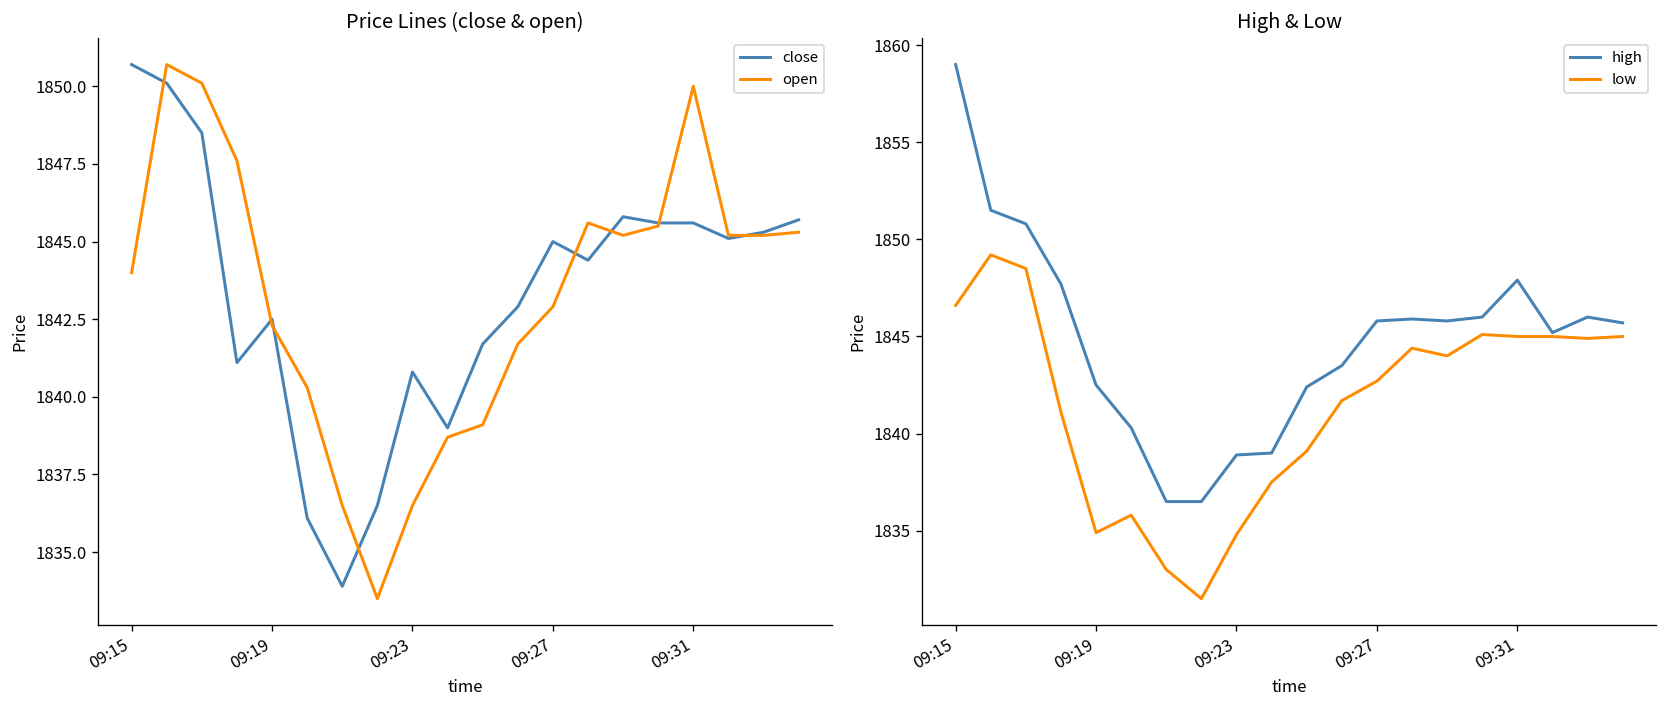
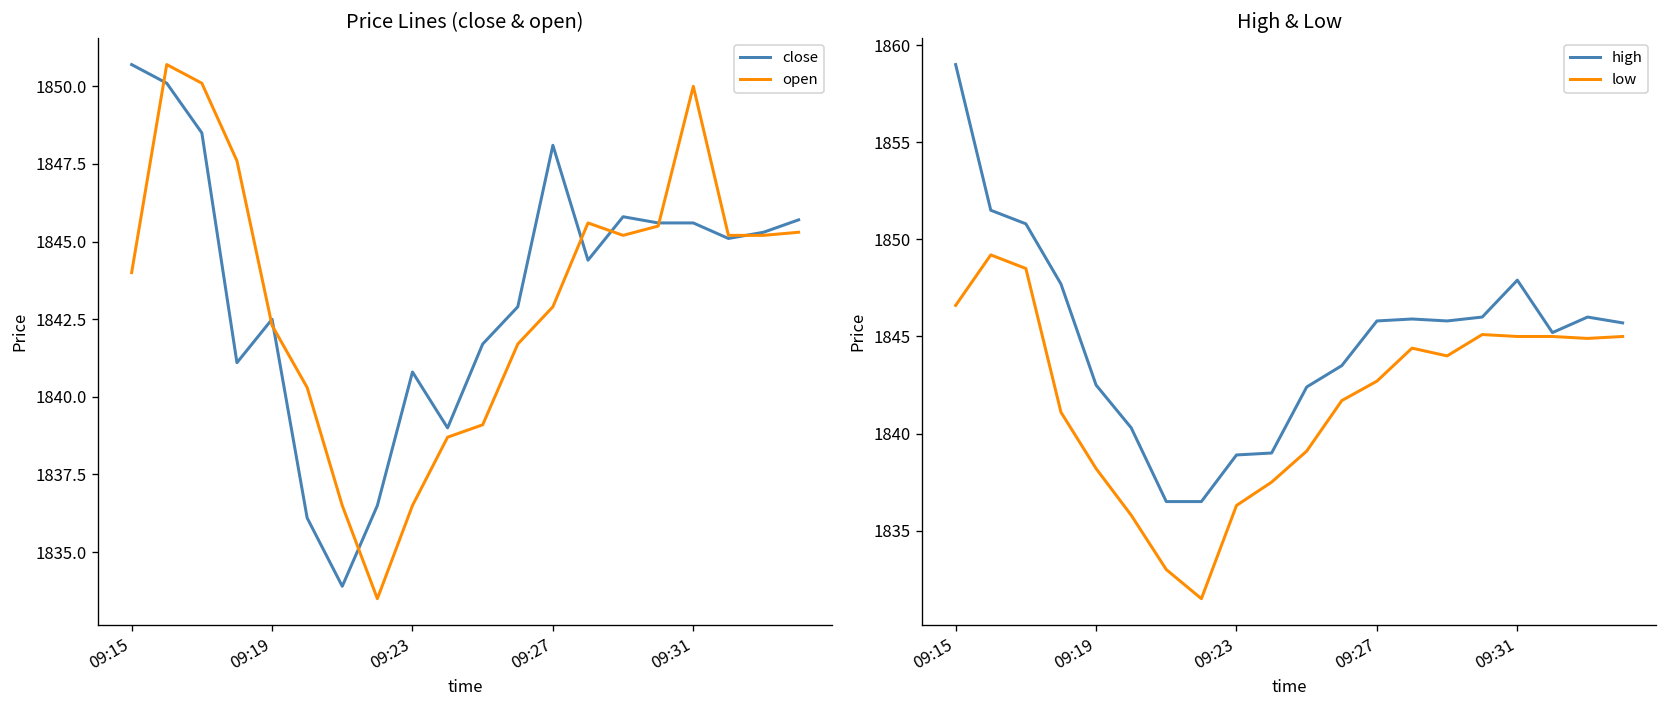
  {
    "Price Lines (close & open)": {
      "close": {
        "09:15": 1850.7,
        "09:19": 1842.5,
        "09:23": 1840.8,
-       "09:27": 1845.0,
+       "09:27": 1848.1,
        "09:31": 1845.6
      },
      "open": {
        "09:15": 1844.0,
        "09:19": 1842.3,
        "09:23": 1836.5,
        "09:27": 1842.9,
        "09:31": 1850.0
      }
    },
    "High & Low": {
      "high": {
        "09:15": 1859.0,
        "09:19": 1842.5,
        "09:23": 1838.9,
        "09:27": 1845.8,
        "09:31": 1847.9
      },
      "low": {
        "09:15": 1846.6,
-       "09:19": 1834.9,
-       "09:23": 1834.8,
+       "09:19": 1838.2,
+       "09:23": 1836.3,
        "09:27": 1842.7,
        "09:31": 1845.0
      }
    }
  }
